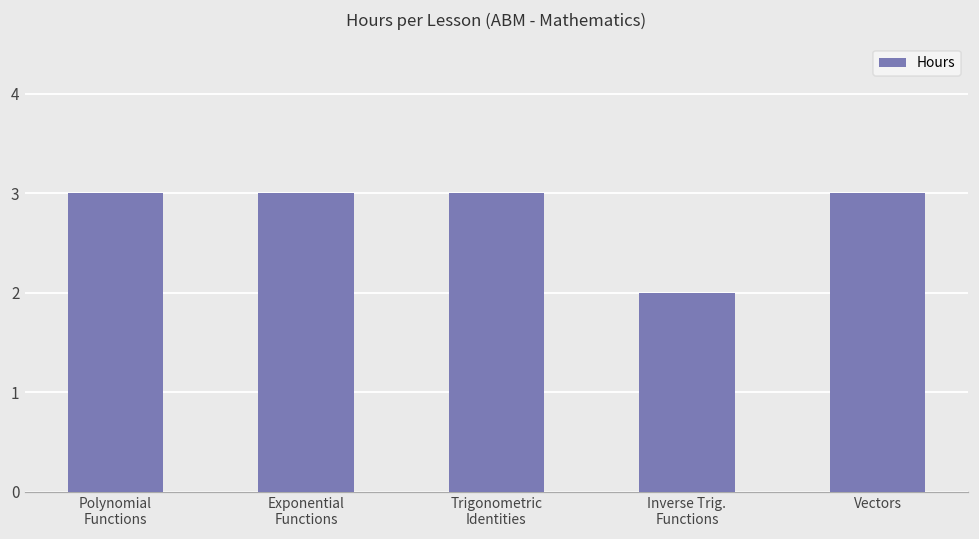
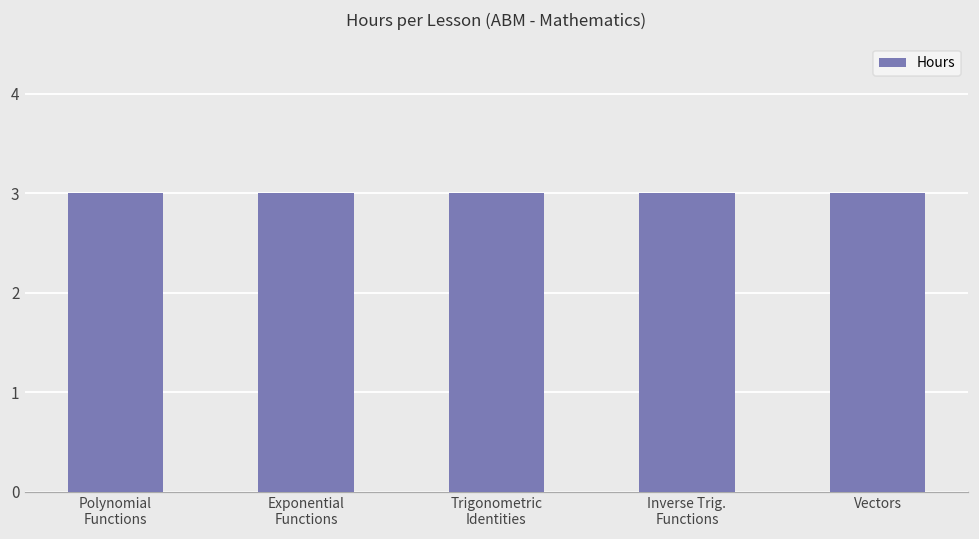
  {
    "Polynomial Functions": 3,
    "Exponential Functions": 3,
    "Trigonometric Identities": 3,
-   "Inverse Trig. Functions": 2,
+   "Inverse Trig. Functions": 3,
    "Vectors": 3
  }
